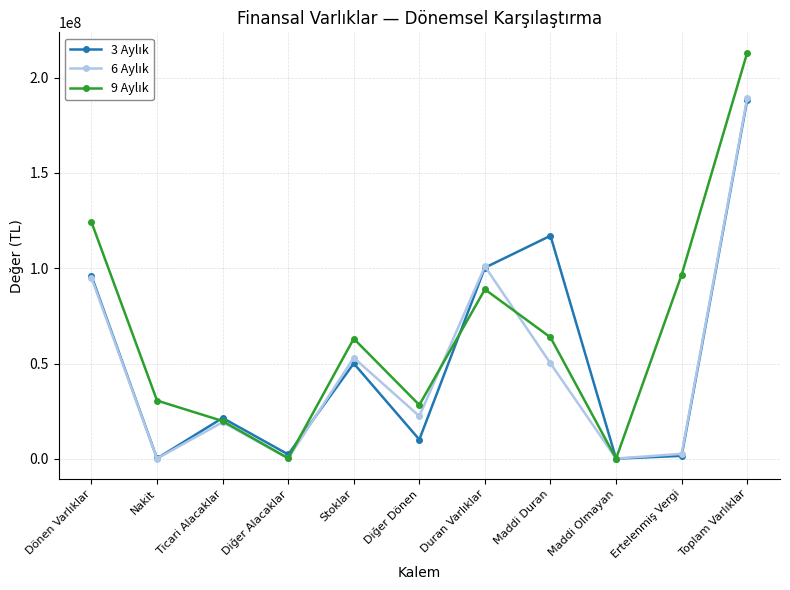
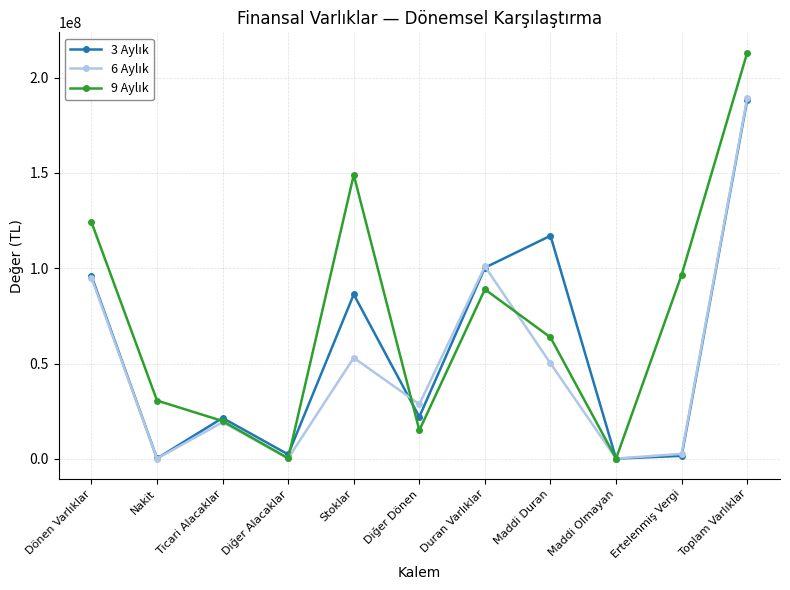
  {
    "3 Aylık": {
      "Ticari Alacaklar": 21000000,
      "Diğer Alacaklar": 2000000,
-     "Stoklar": 50000000,
-     "Diğer Dönen": 10000000,
+     "Stoklar": 86000000,
+     "Diğer Dönen": 22000000,
      "Maddi Duran": 117000000
    },
    "6 Aylık": {
      "Stoklar": 53000000,
-     "Diğer Dönen": 22000000,
+     "Diğer Dönen": 29000000,
      "Maddi Duran": 50000000
    },
    "9 Aylık": {
      "Dönen Varlıklar": 124000000,
      "Nakit": 31000000,
-     "Stoklar": 63000000,
-     "Diğer Dönen": 28000000,
+     "Stoklar": 149000000,
+     "Diğer Dönen": 15000000,
      "Duran Varlıklar": 89000000,
      "Maddi Duran": 64000000,
      "Ertelenmiş Vergi": 97000000,
      "Toplam Varlıklar": 213000000
    }
  }
